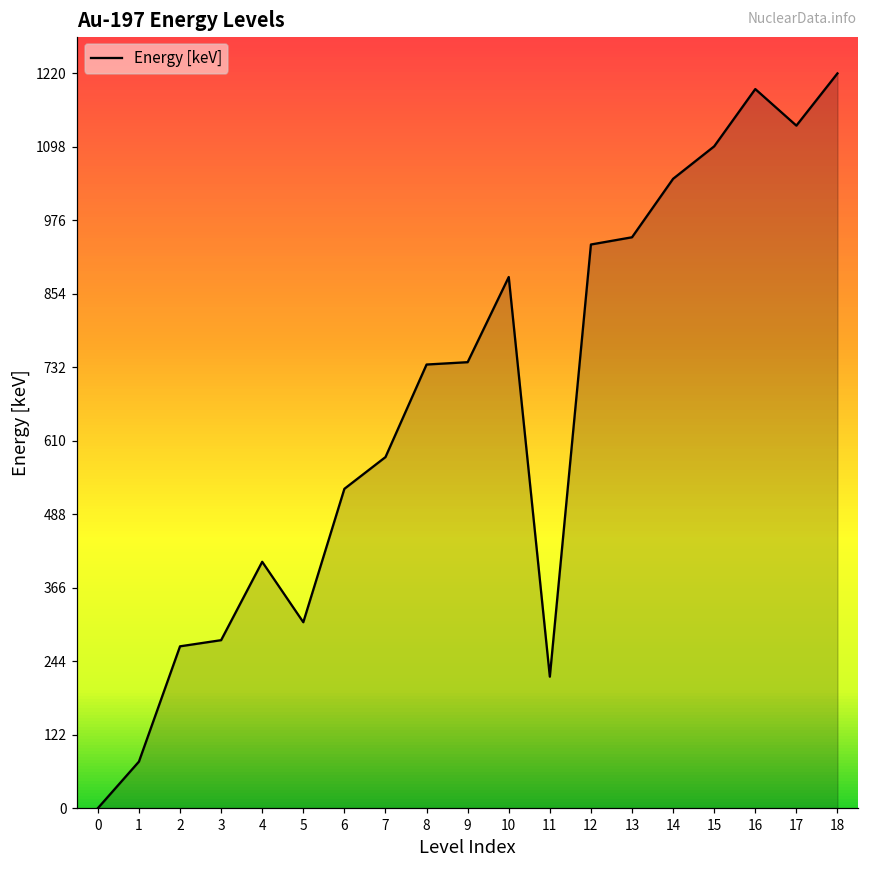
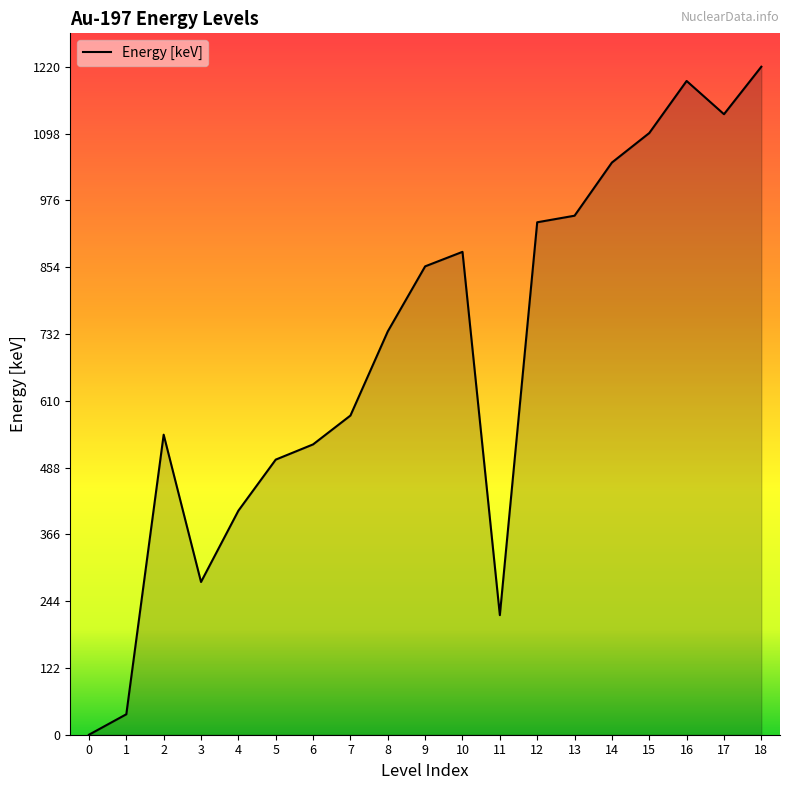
  {
    "0": 0,
-   "1": 80,
-   "2": 270,
+   "1": 40,
+   "2": 550,
    "3": 280,
    "4": 410,
-   "5": 310,
+   "5": 500,
    "6": 530,
    "7": 580,
    "8": 740,
-   "9": 740,
+   "9": 860,
    "10": 880,
    "11": 220,
    "12": 940,
    "13": 950,
    "14": 1050,
    "15": 1100,
    "16": 1190,
    "17": 1130,
    "18": 1220
  }
